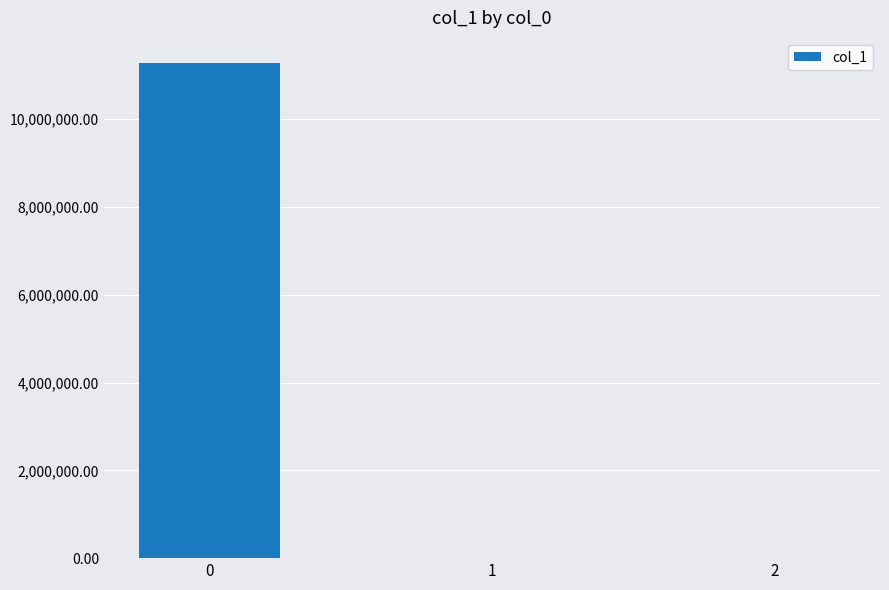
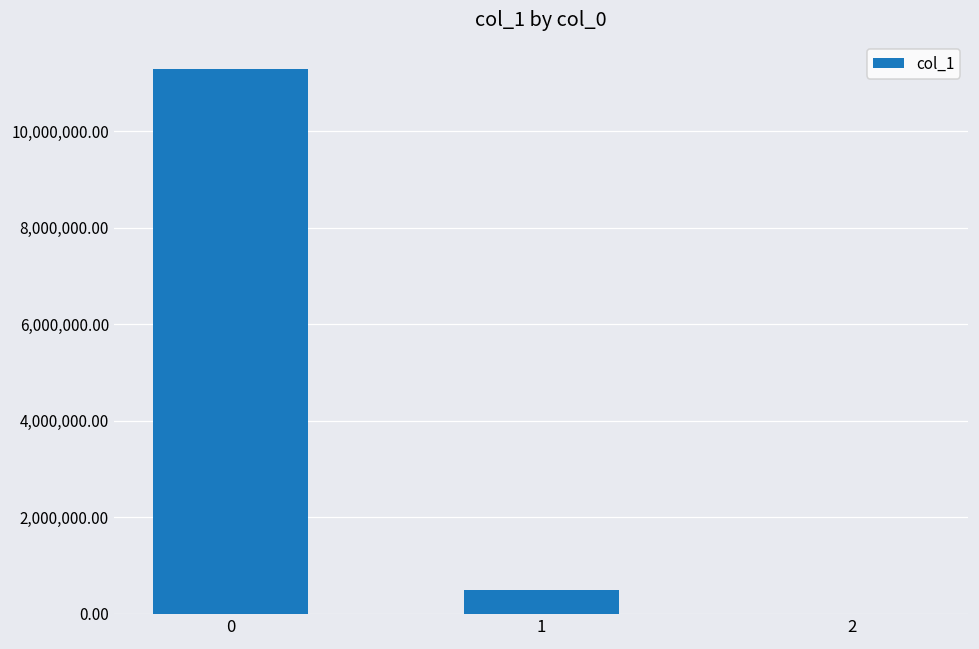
  {
    "0": "11,300,000",
-   "1": "0"
+   "1": "500,000"
  }
